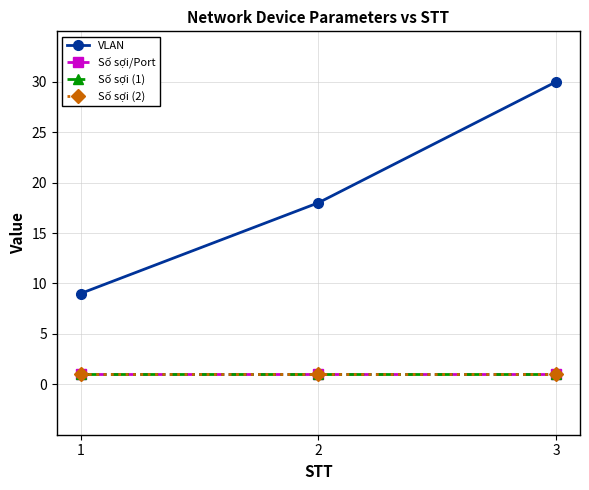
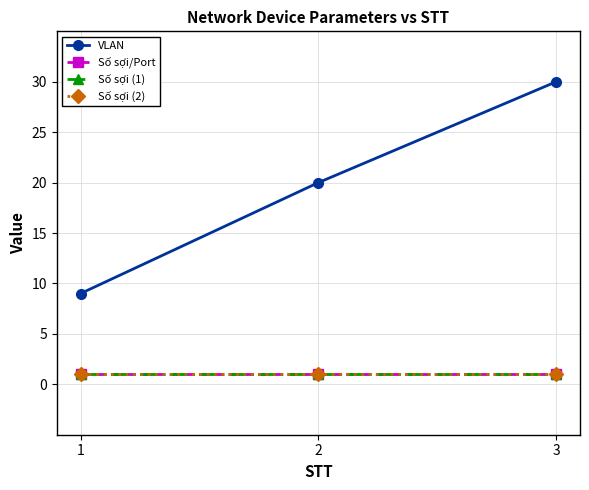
  {
    "VLAN": {
      "1": 9,
-     "2": 18,
+     "2": 20,
      "3": 30
    },
    "Số sợi (2)": {
      "1": 1,
      "2": 1,
      "3": 1
    }
  }
